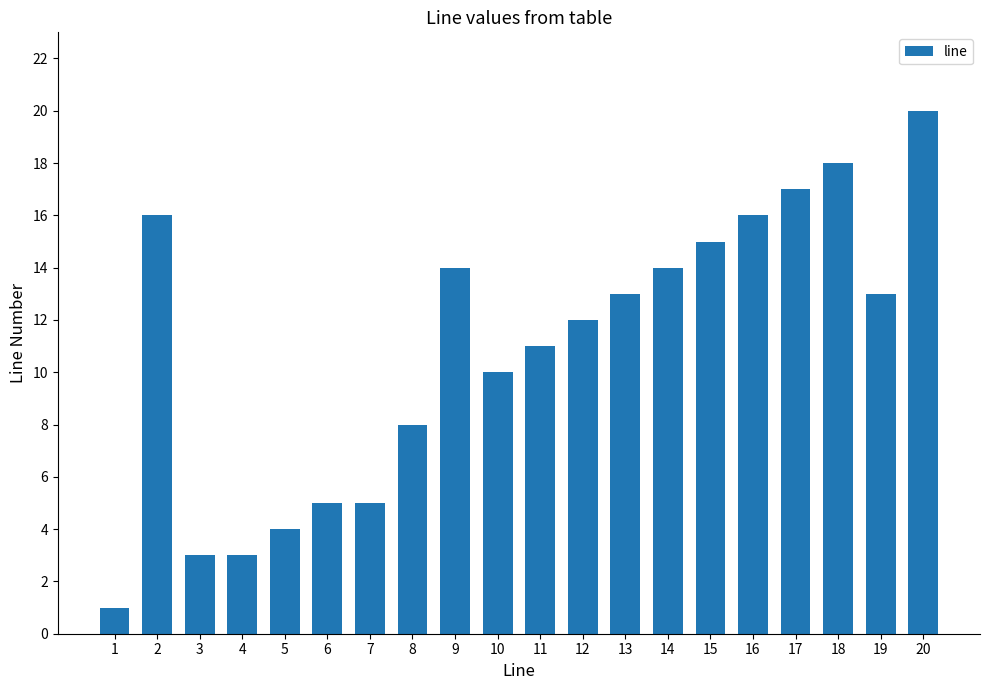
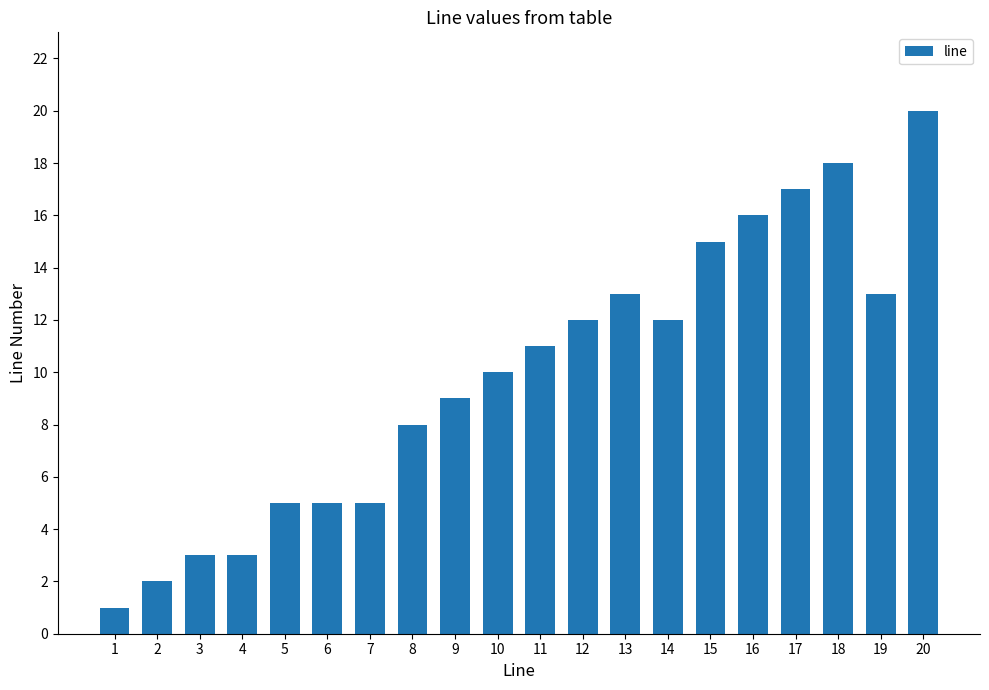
  {
    "1": 1,
-   "2": 16,
+   "2": 2,
    "3": 3,
    "4": 3,
-   "5": 4,
+   "5": 5,
    "6": 5,
    "7": 5,
    "8": 8,
-   "9": 14,
+   "9": 9,
    "10": 10,
    "11": 11,
    "12": 12,
    "13": 13,
-   "14": 14,
+   "14": 12,
    "15": 15,
    "16": 16,
    "17": 17,
    "18": 18,
    "19": 13,
    "20": 20
  }
